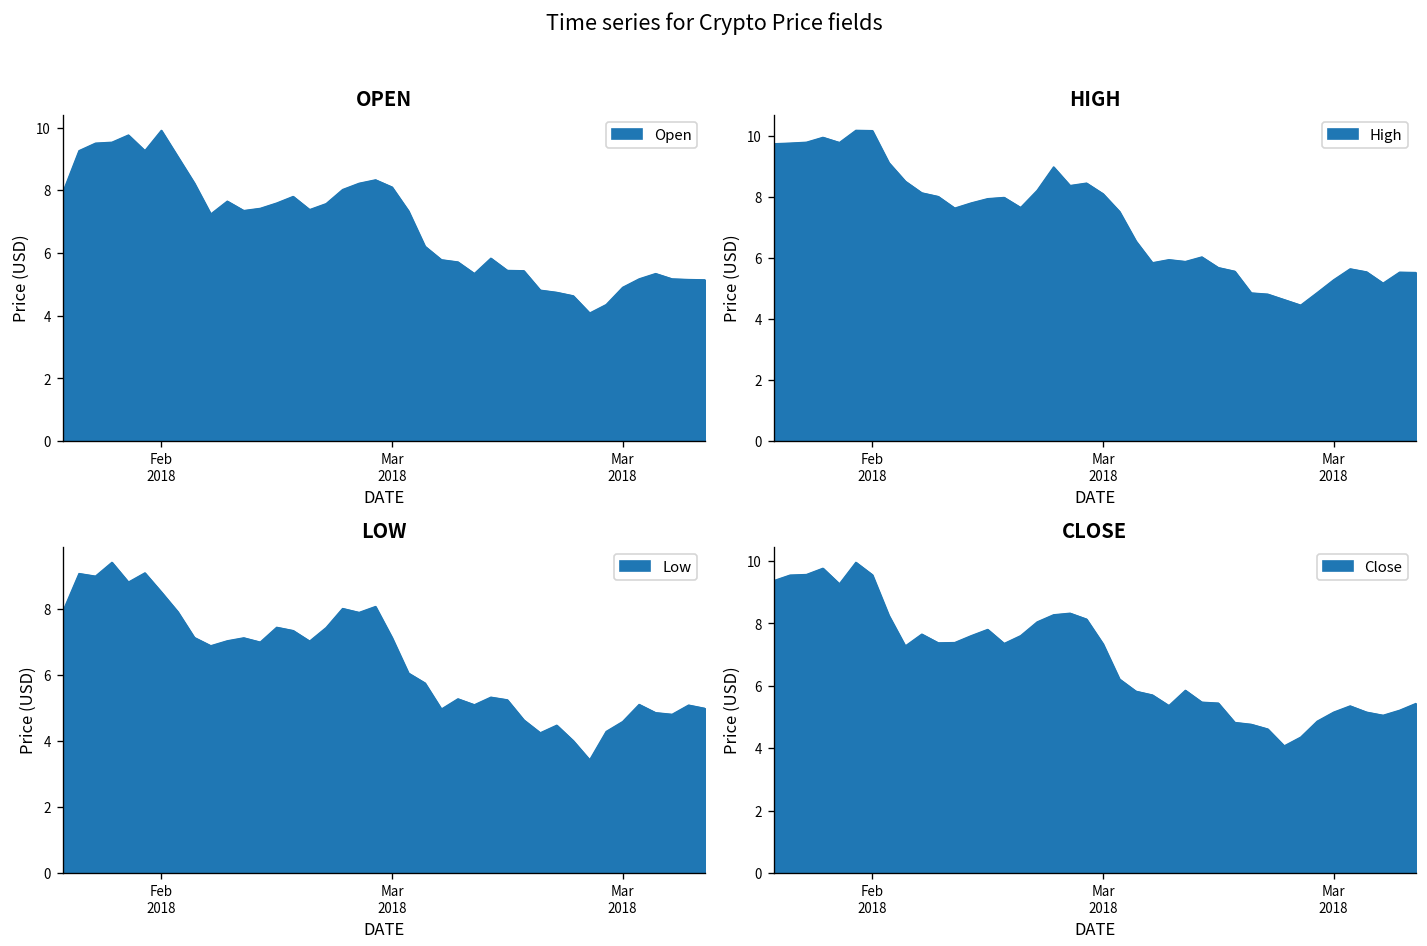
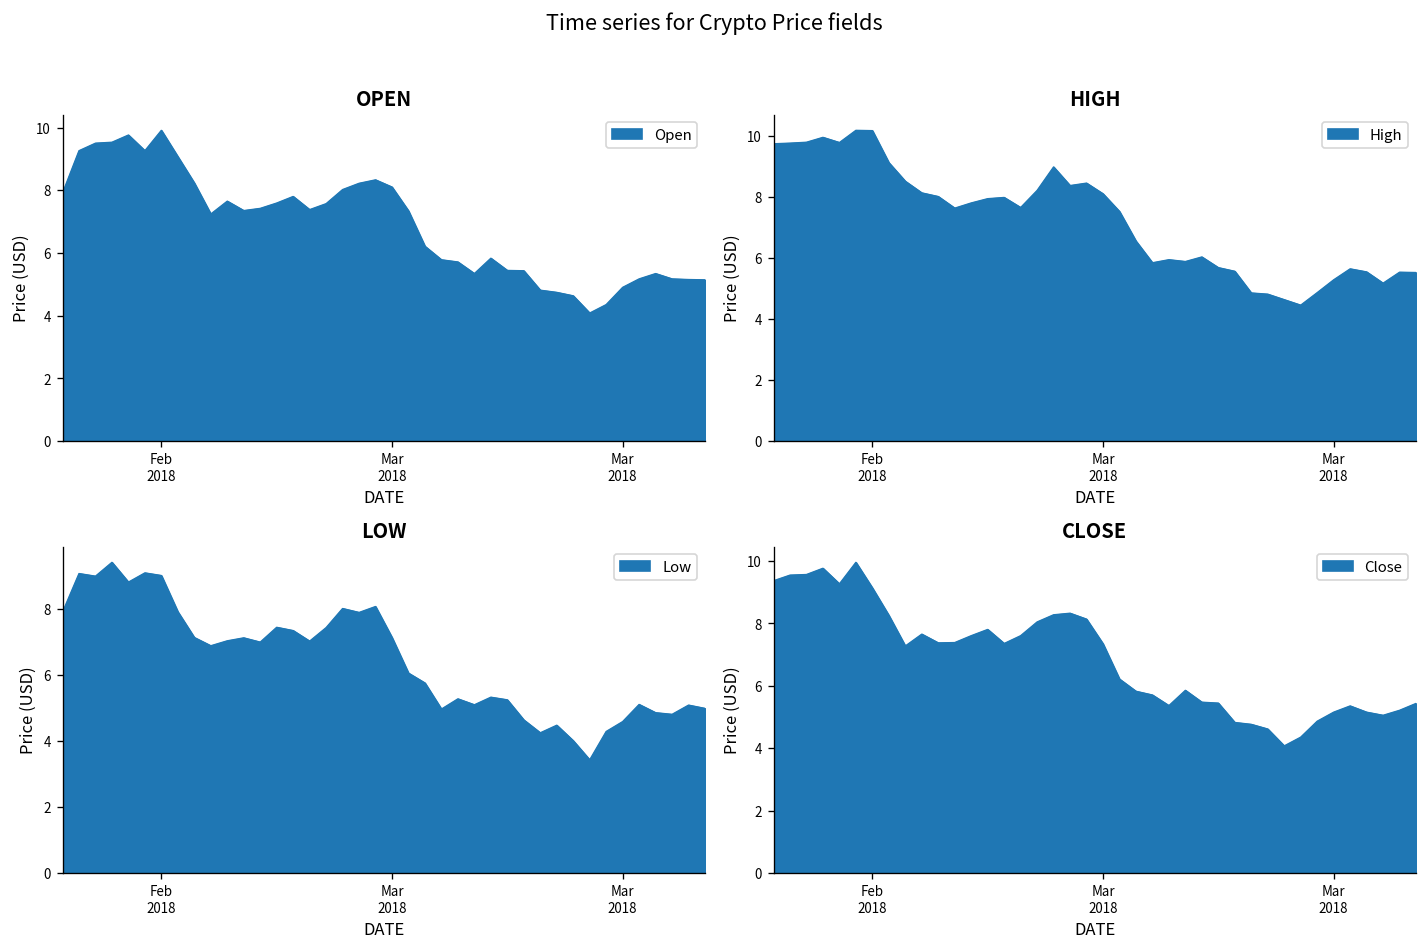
  {
    "OPEN": {
      "Feb 2018": 9.9
    },
    "HIGH": {
      "Feb 2018": 10.2
    },
    "LOW": {
-     "Feb 2018": 8.5
+     "Feb 2018": 9.0
    },
    "CLOSE": {
-     "Feb 2018": 9.6
+     "Feb 2018": 9.1
    }
  }
